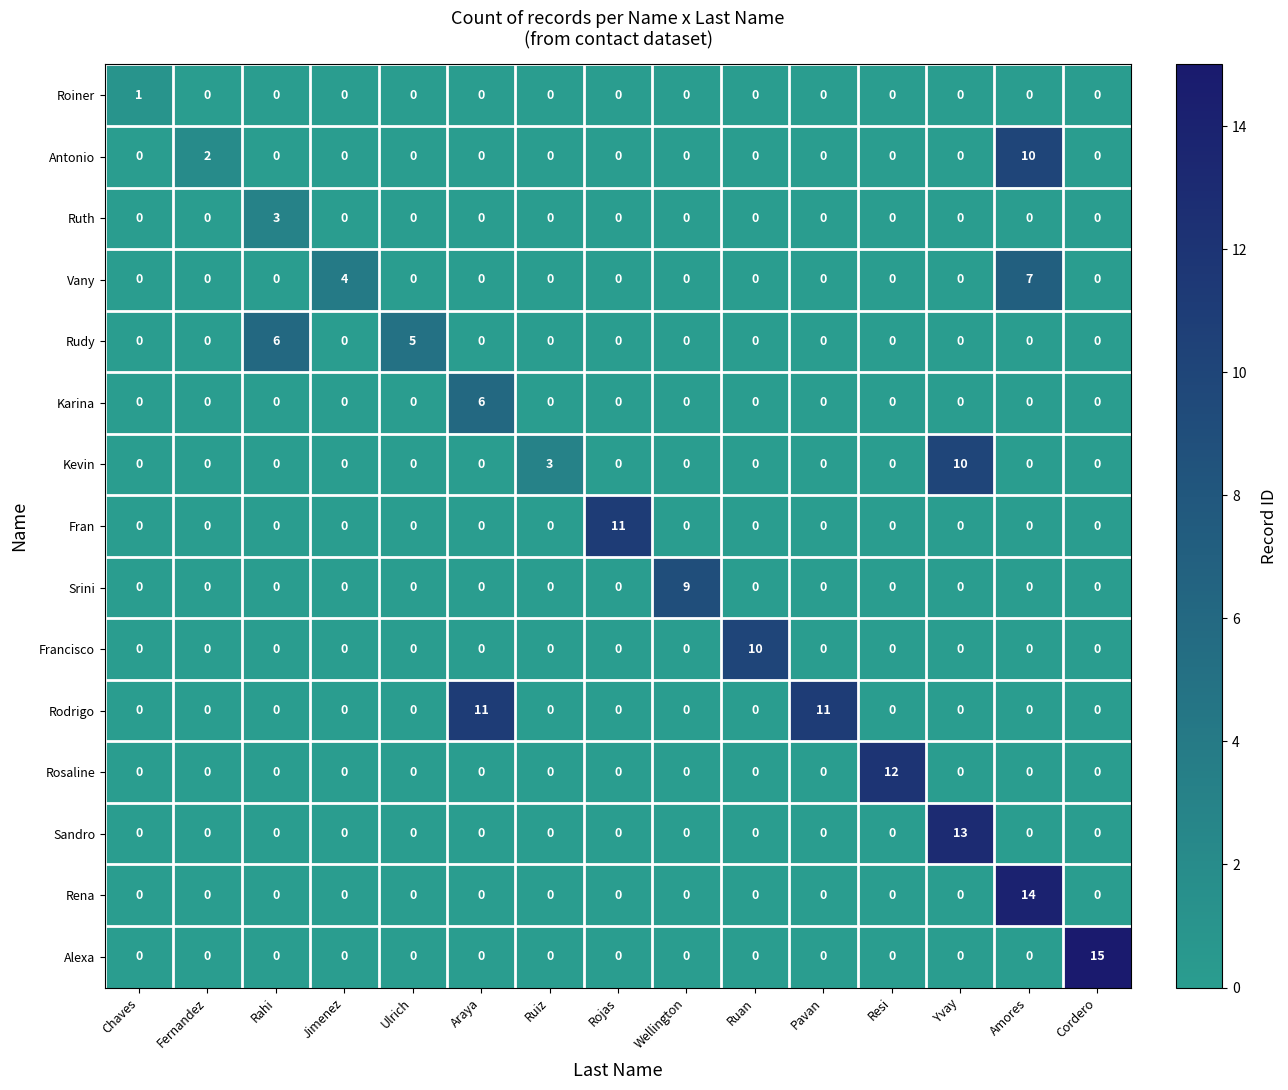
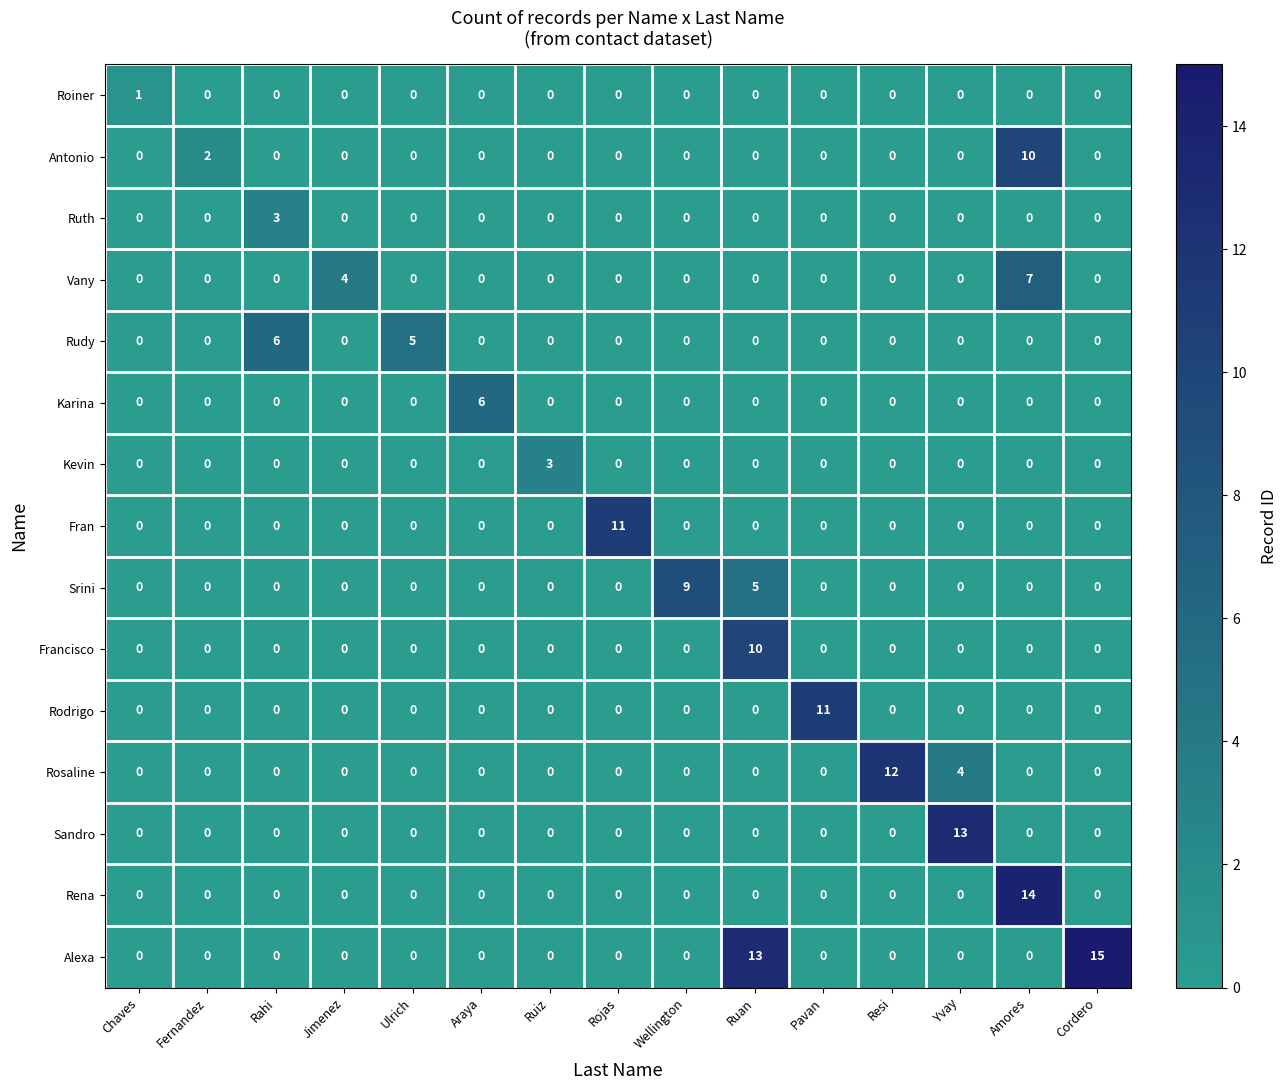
  {
    "Kevin": {
      "Chaves": 0,
      "Fernandez": 0,
      "Rahi": 0,
      "Jimenez": 0,
      "Ulrich": 0,
      "Araya": 0,
      "Ruiz": 3,
      "Rojas": 0,
      "Wellington": 0,
      "Ruan": 0,
      "Pavan": 0,
      "Resi": 0,
-     "Yvay": 10,
+     "Yvay": 0,
      "Amores": 0,
      "Cordero": 0
    },
    "Srini": {
      "Chaves": 0,
      "Fernandez": 0,
      "Rahi": 0,
      "Jimenez": 0,
      "Ulrich": 0,
      "Araya": 0,
      "Ruiz": 0,
      "Rojas": 0,
      "Wellington": 9,
-     "Ruan": 0,
+     "Ruan": 5,
      "Pavan": 0,
      "Resi": 0,
      "Yvay": 0,
      "Amores": 0,
      "Cordero": 0
    },
    "Rodrigo": {
      "Chaves": 0,
      "Fernandez": 0,
      "Rahi": 0,
      "Jimenez": 0,
      "Ulrich": 0,
-     "Araya": 11,
+     "Araya": 0,
      "Ruiz": 0,
      "Rojas": 0,
      "Wellington": 0,
      "Ruan": 0,
      "Pavan": 11,
      "Resi": 0,
      "Yvay": 0,
      "Amores": 0,
      "Cordero": 0
    },
    "Rosaline": {
      "Chaves": 0,
      "Fernandez": 0,
      "Rahi": 0,
      "Jimenez": 0,
      "Ulrich": 0,
      "Araya": 0,
      "Ruiz": 0,
      "Rojas": 0,
      "Wellington": 0,
      "Ruan": 0,
      "Pavan": 0,
      "Resi": 12,
-     "Yvay": 0,
+     "Yvay": 4,
      "Amores": 0,
      "Cordero": 0
    },
    "Alexa": {
      "Chaves": 0,
      "Fernandez": 0,
      "Rahi": 0,
      "Jimenez": 0,
      "Ulrich": 0,
      "Araya": 0,
      "Ruiz": 0,
      "Rojas": 0,
      "Wellington": 0,
-     "Ruan": 0,
+     "Ruan": 13,
      "Pavan": 0,
      "Resi": 0,
      "Yvay": 0,
      "Amores": 0,
      "Cordero": 15
    }
  }
